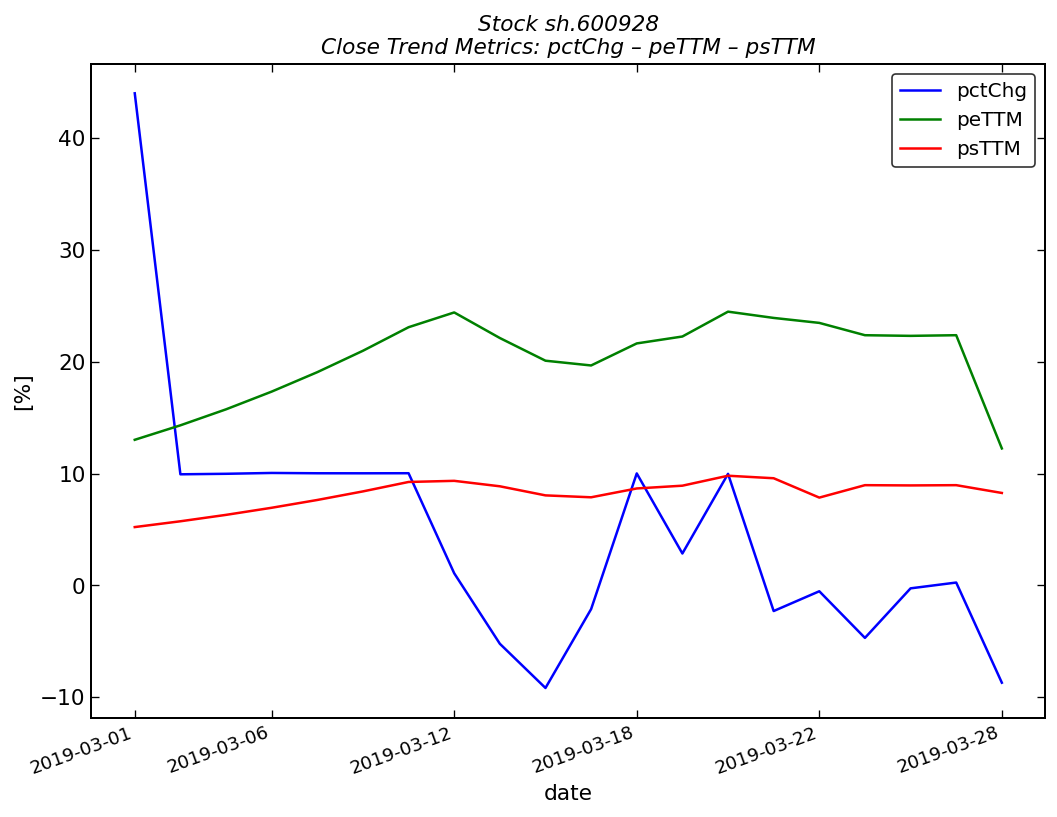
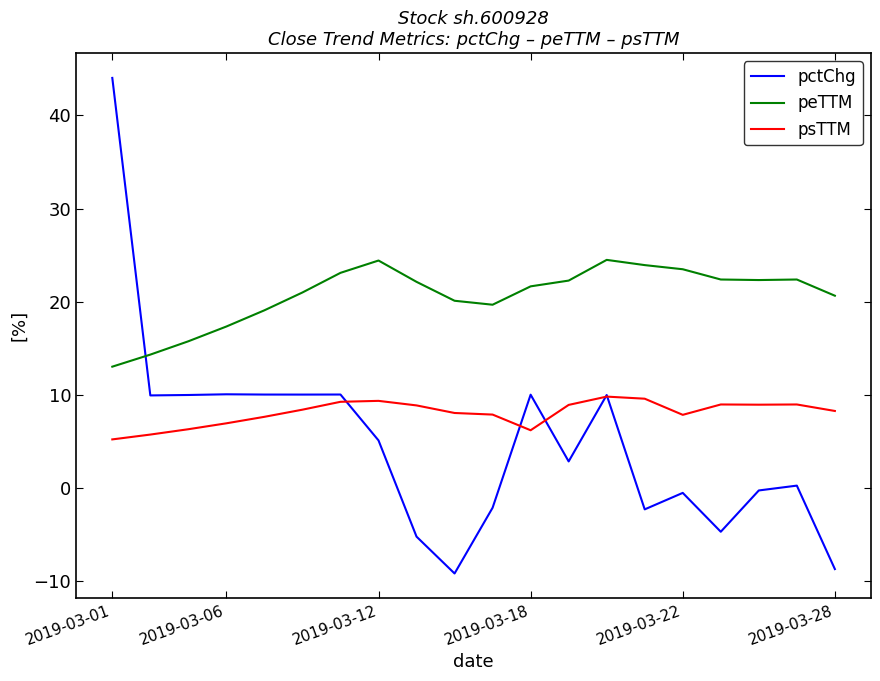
  {
    "pctChg": {
      "2019-03-01": 44,
      "2019-03-06": 10,
-     "2019-03-12": 1,
+     "2019-03-12": 5,
      "2019-03-18": 10,
      "2019-03-22": -1,
      "2019-03-28": -9
    },
    "peTTM": {
      "2019-03-01": 13,
      "2019-03-06": 17,
      "2019-03-12": 24,
      "2019-03-18": 22,
      "2019-03-22": 23,
-     "2019-03-28": 12
+     "2019-03-28": 21
    },
    "psTTM": {
      "2019-03-01": 5,
      "2019-03-06": 7,
      "2019-03-12": 9,
-     "2019-03-18": 9,
+     "2019-03-18": 6,
      "2019-03-22": 8,
      "2019-03-28": 8
    }
  }
